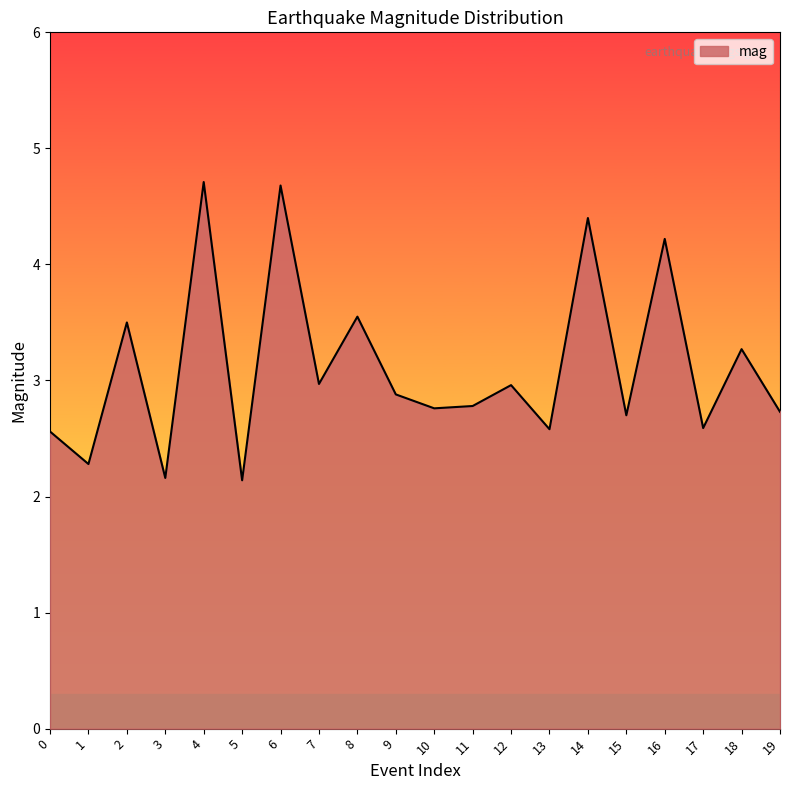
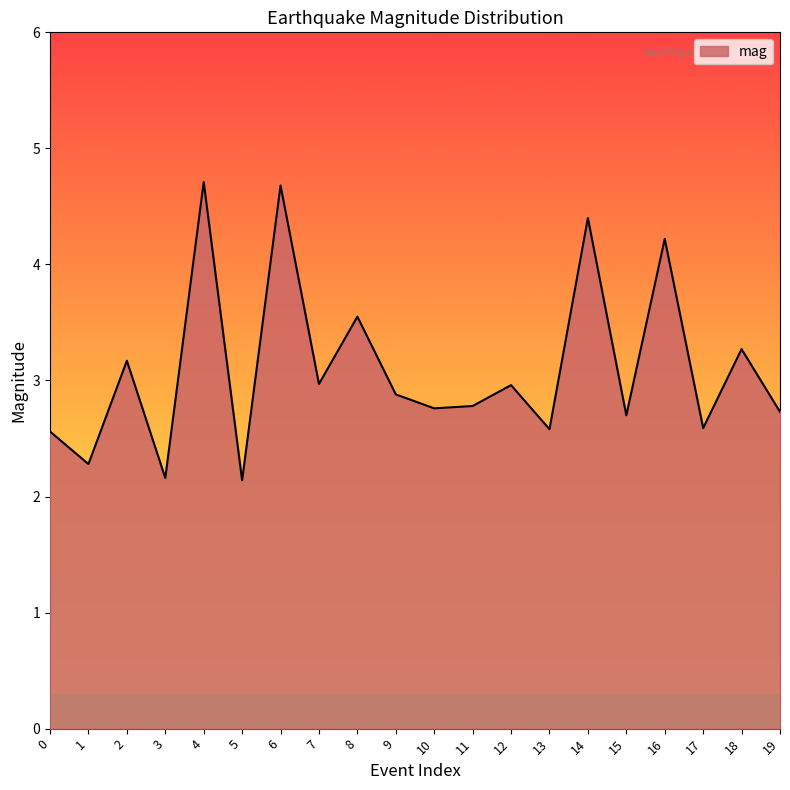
  {
    "0": 2.56,
    "1": 2.28,
-   "2": 3.50,
+   "2": 3.17,
    "3": 2.16,
    "4": 4.71,
    "5": 2.14,
    "6": 4.68,
    "7": 2.97,
    "8": 3.55,
    "9": 2.88,
    "10": 2.76,
    "11": 2.78,
    "12": 2.96,
    "13": 2.58,
    "14": 4.40,
    "15": 2.70,
    "16": 4.22,
    "17": 2.59,
    "18": 3.27,
    "19": 2.73
  }
